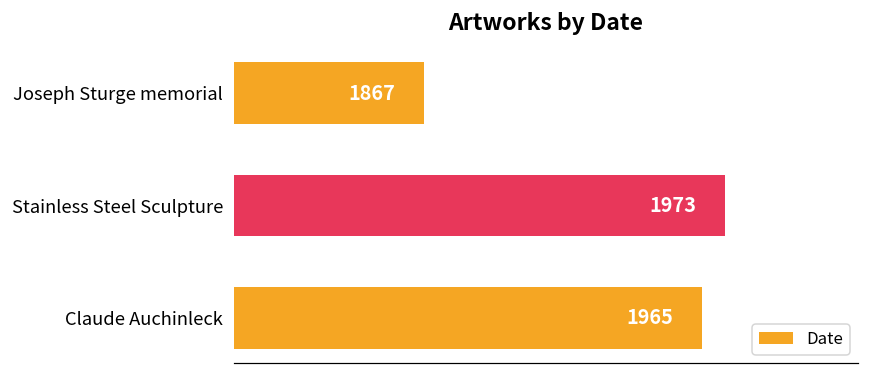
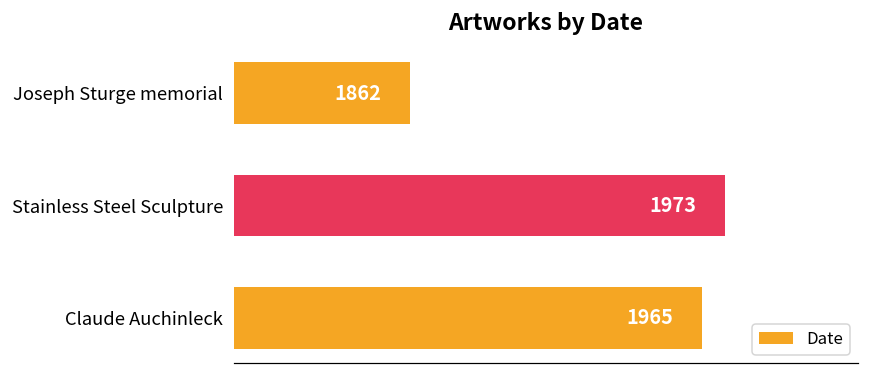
  {
-   "Joseph Sturge memorial": 1867,
+   "Joseph Sturge memorial": 1862,
    "Stainless Steel Sculpture": 1973,
    "Claude Auchinleck": 1965
  }
